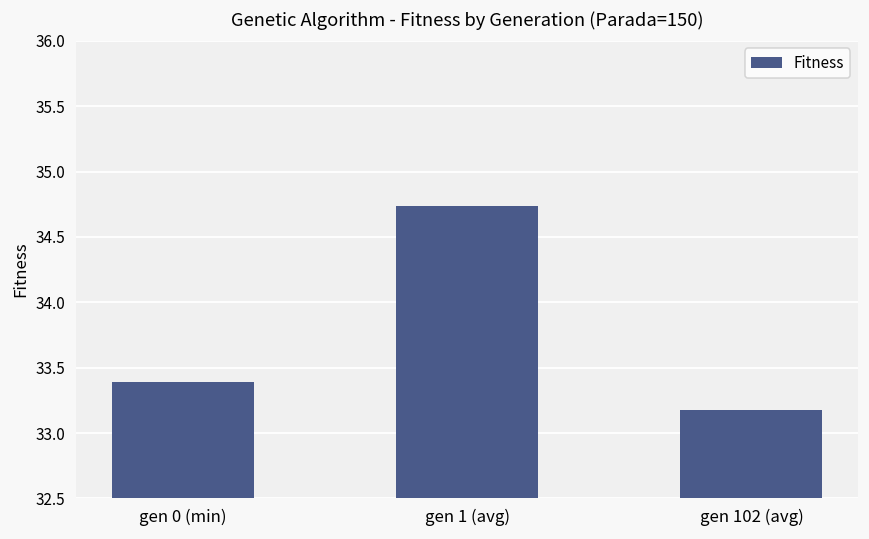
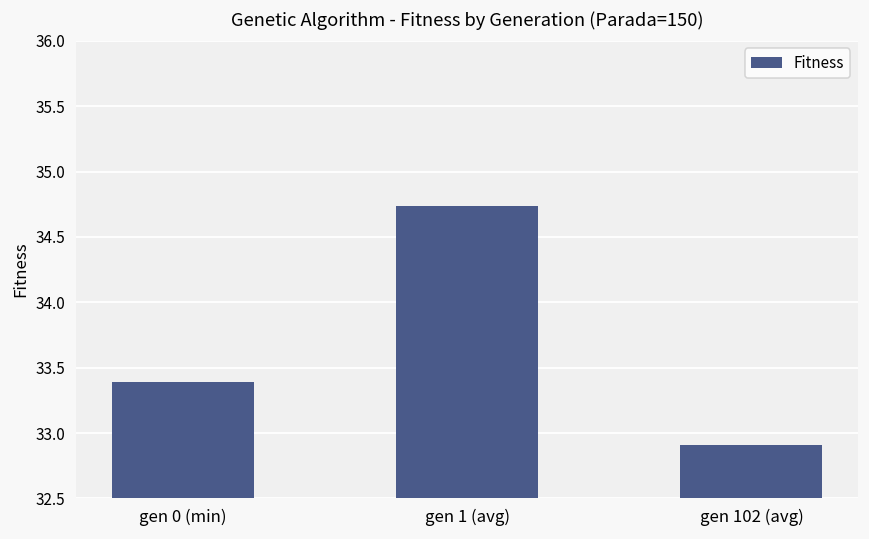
  {
    "gen 0 (min)": 33.39,
    "gen 1 (avg)": 34.73,
-   "gen 102 (avg)": 33.18
+   "gen 102 (avg)": 32.91
  }
